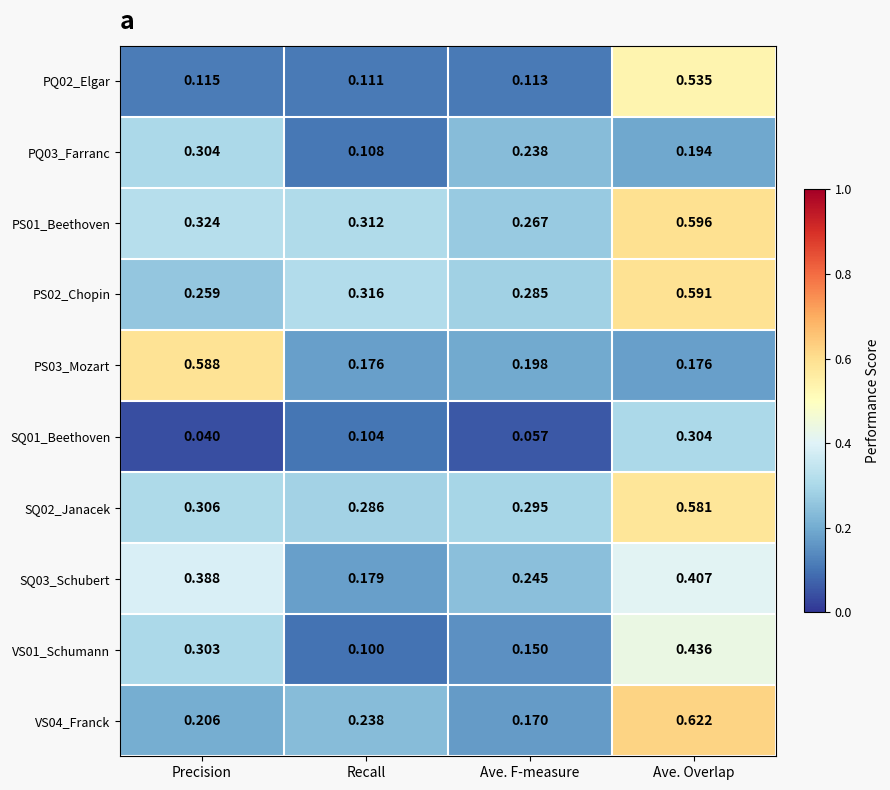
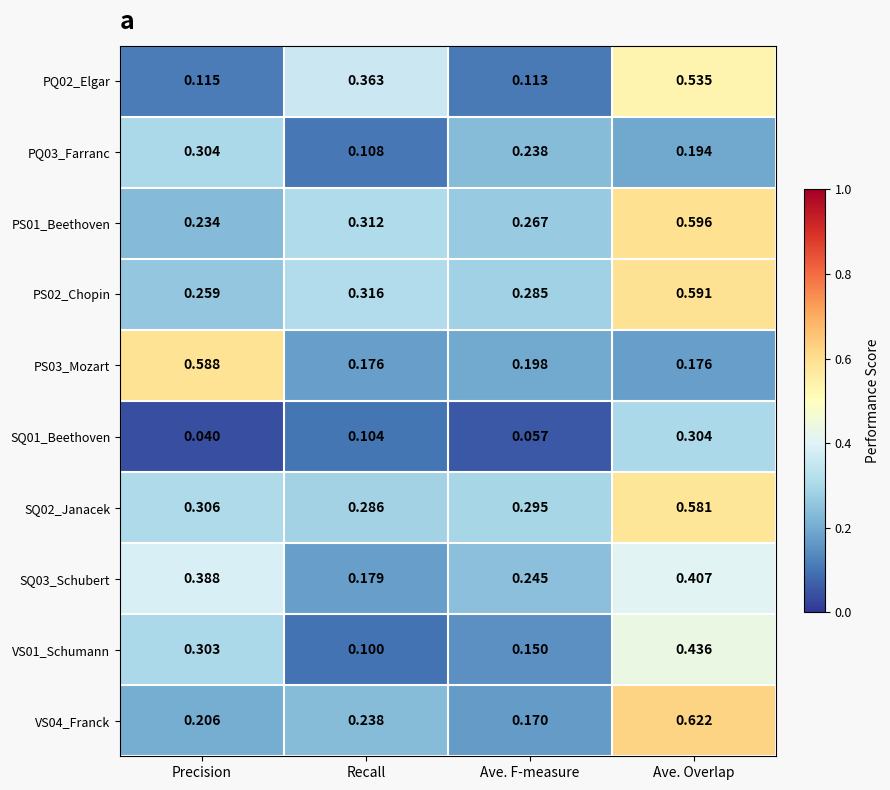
  {
    "PQ02_Elgar": {
      "Precision": 0.115,
-     "Recall": 0.111,
+     "Recall": 0.363,
      "Ave. F-measure": 0.113,
      "Ave. Overlap": 0.535
    },
    "PQ03_Farranc": {
      "Precision": 0.304,
      "Recall": 0.108,
      "Ave. F-measure": 0.238,
      "Ave. Overlap": 0.194
    },
    "PS01_Beethoven": {
-     "Precision": 0.324,
+     "Precision": 0.234,
      "Recall": 0.312,
      "Ave. F-measure": 0.267,
      "Ave. Overlap": 0.596
    },
    "PS02_Chopin": {
      "Precision": 0.259,
      "Recall": 0.316,
      "Ave. F-measure": 0.285,
      "Ave. Overlap": 0.591
    },
    "PS03_Mozart": {
      "Precision": 0.588,
      "Recall": 0.176,
      "Ave. F-measure": 0.198,
      "Ave. Overlap": 0.176
    },
    "SQ01_Beethoven": {
      "Precision": 0.040,
      "Recall": 0.104,
      "Ave. F-measure": 0.057,
      "Ave. Overlap": 0.304
    },
    "SQ02_Janacek": {
      "Precision": 0.306,
      "Recall": 0.286,
      "Ave. F-measure": 0.295,
      "Ave. Overlap": 0.581
    },
    "SQ03_Schubert": {
      "Precision": 0.388,
      "Recall": 0.179,
      "Ave. F-measure": 0.245,
      "Ave. Overlap": 0.407
    },
    "VS01_Schumann": {
      "Precision": 0.303,
      "Recall": 0.100,
      "Ave. F-measure": 0.150,
      "Ave. Overlap": 0.436
    },
    "VS04_Franck": {
      "Precision": 0.206,
      "Recall": 0.238,
      "Ave. F-measure": 0.170,
      "Ave. Overlap": 0.622
    }
  }
